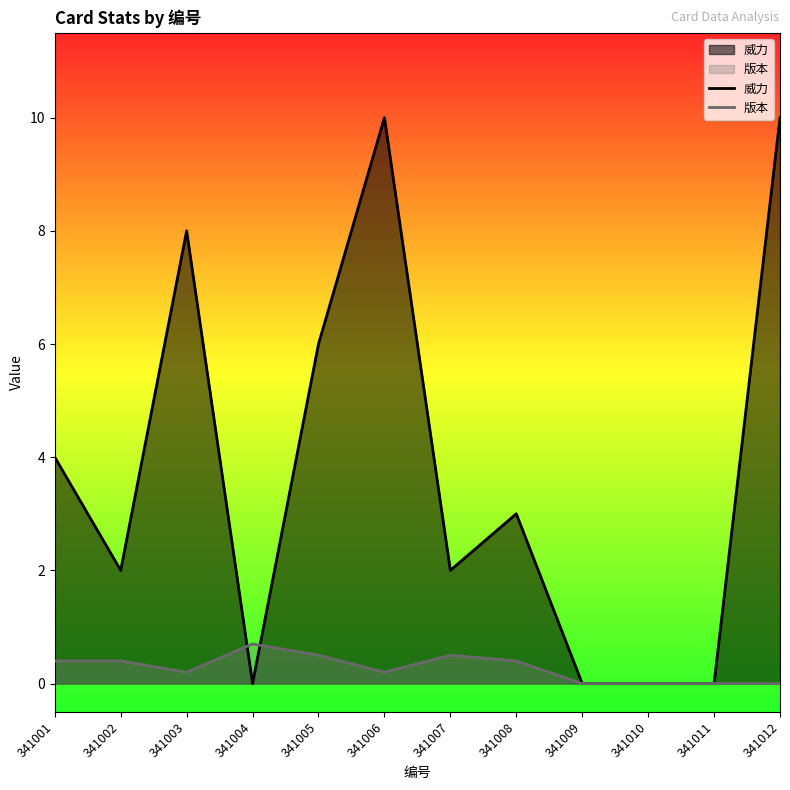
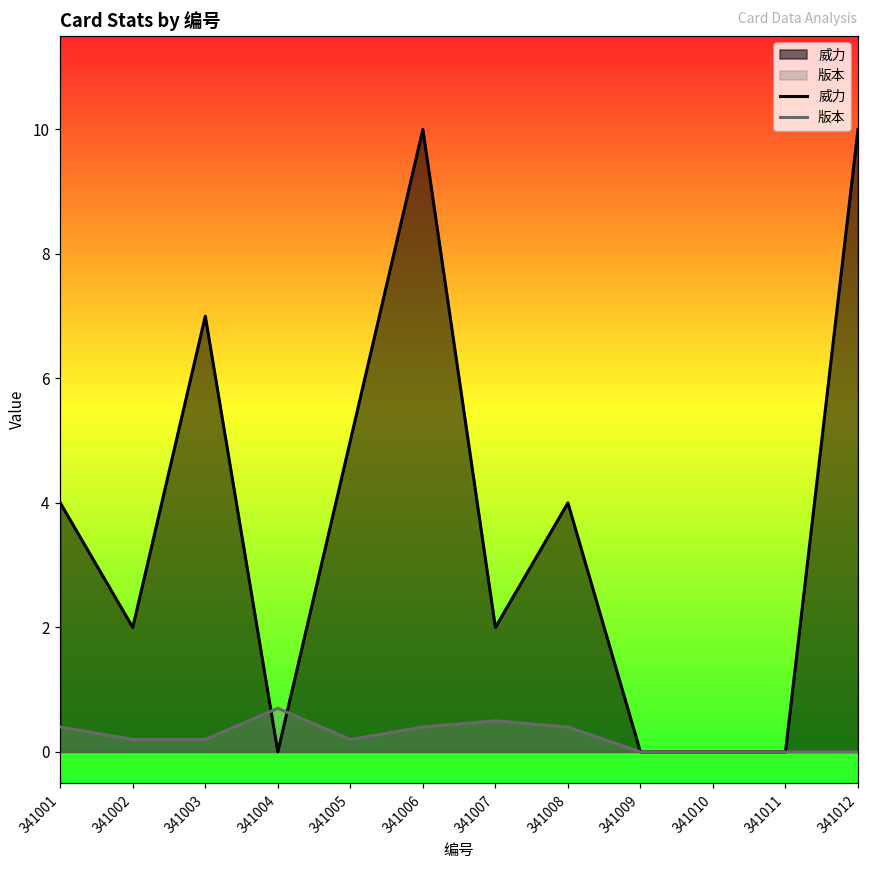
  {
    "威力": {
      "341001": 4,
      "341002": 2,
-     "341003": 8,
+     "341003": 7,
      "341004": 0,
-     "341005": 6,
+     "341005": 5,
      "341006": 10,
      "341007": 2,
-     "341008": 3,
+     "341008": 4,
      "341012": 10
    },
    "版本": {
      "341001": 0.4,
-     "341002": 0.4,
+     "341002": 0.2,
      "341003": 0.2,
      "341004": 0.7,
-     "341005": 0.5,
-     "341006": 0.2,
+     "341005": 0.2,
+     "341006": 0.4,
      "341007": 0.5,
      "341008": 0.4,
      "341012": 0.0
    }
  }
